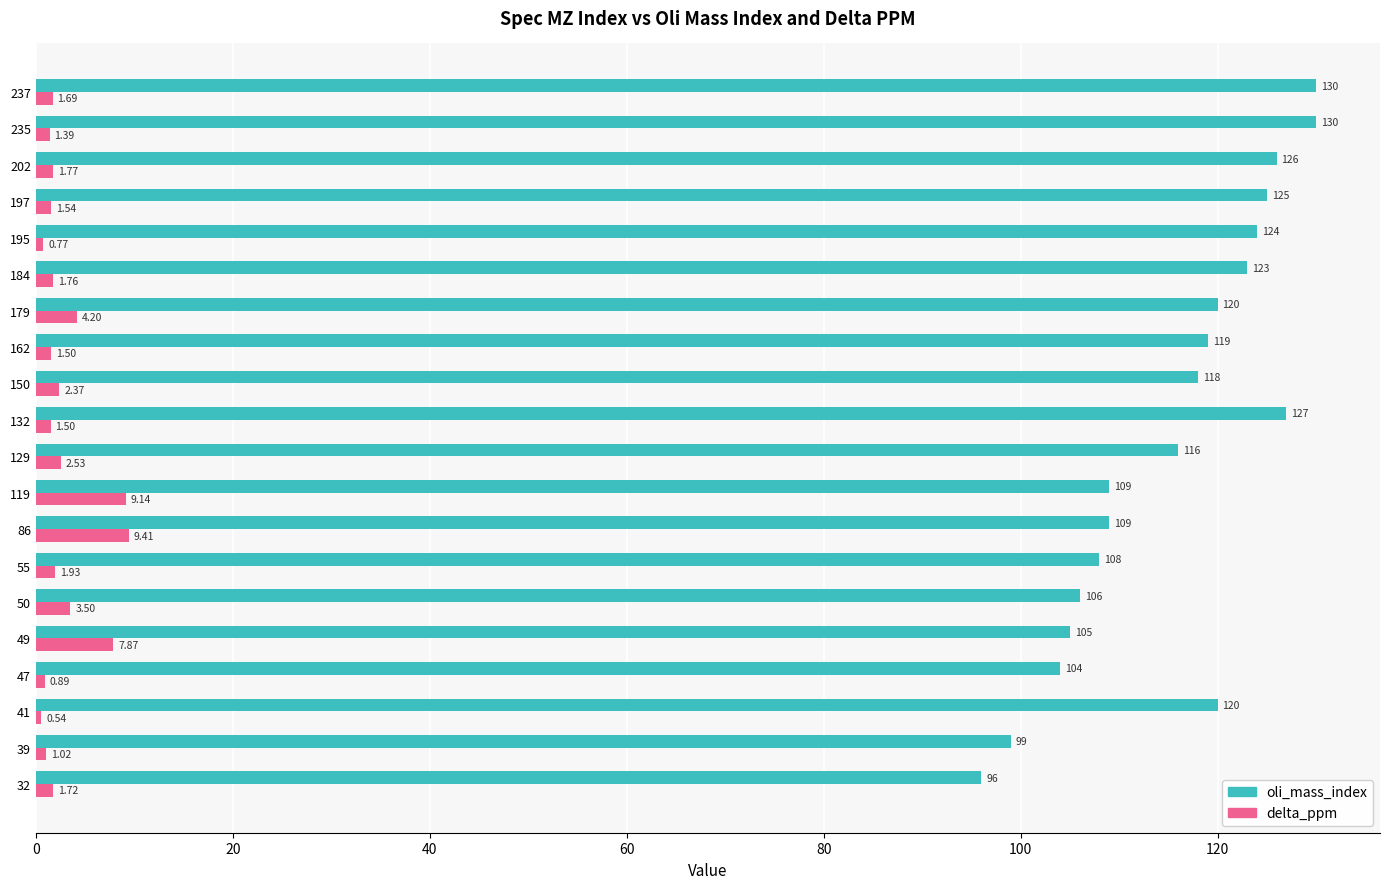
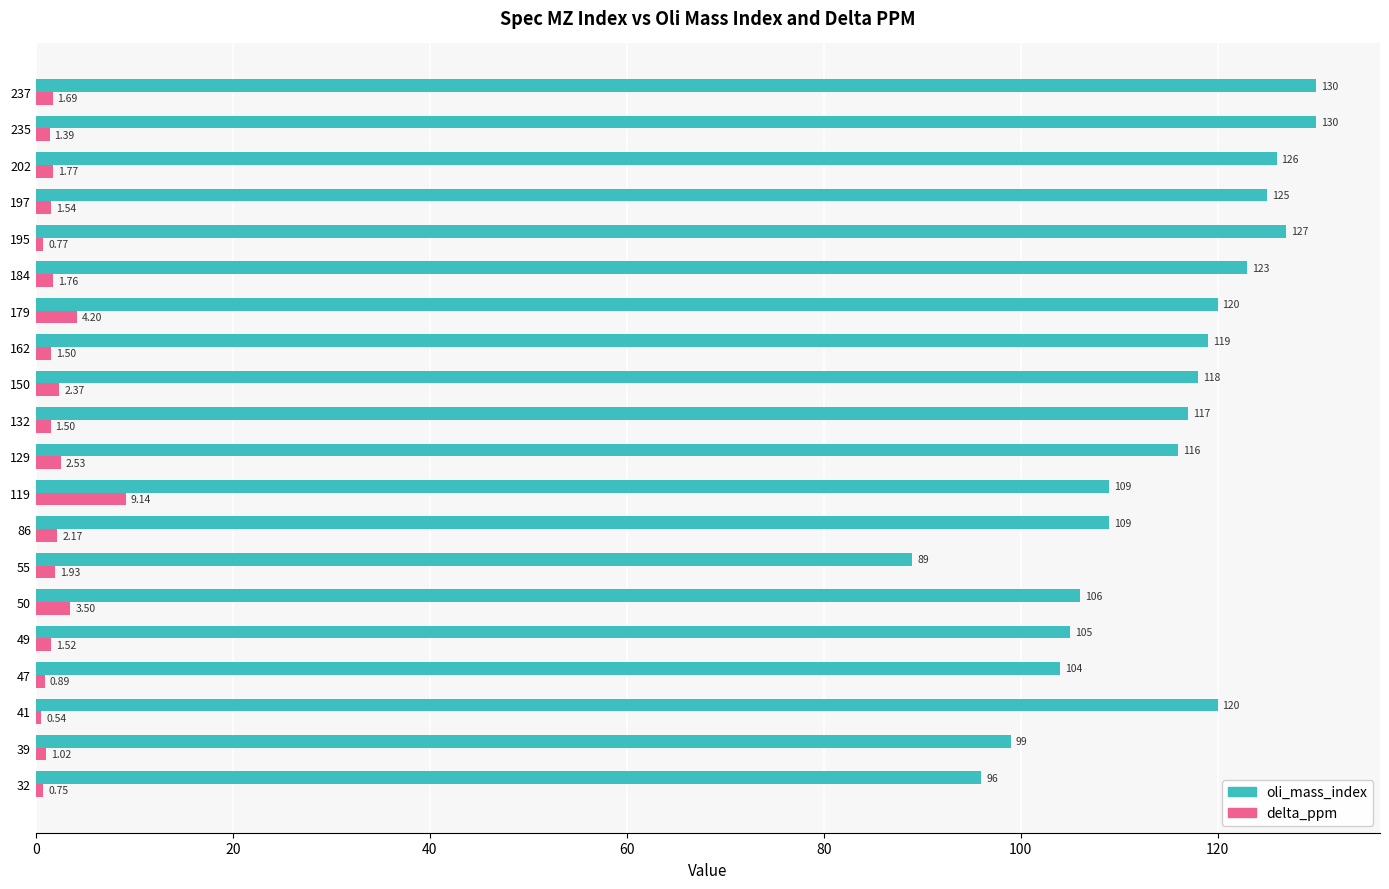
  {
    "oli_mass_index": {
      "237": 130,
      "235": 130,
      "202": 126,
      "197": 125,
-     "195": 124,
+     "195": 127,
      "184": 123,
      "179": 120,
      "162": 119,
      "150": 118,
-     "132": 127,
+     "132": 117,
      "129": 116,
      "119": 109,
      "86": 109,
-     "55": 108,
+     "55": 89,
      "50": 106,
      "49": 105,
      "47": 104,
      "41": 120,
      "39": 99,
      "32": 96
    },
    "delta_ppm": {
      "237": 1.69,
      "235": 1.39,
      "202": 1.77,
      "197": 1.54,
      "195": 0.77,
      "184": 1.76,
      "179": 4.20,
      "162": 1.50,
      "150": 2.37,
      "132": 1.50,
      "129": 2.53,
      "119": 9.14,
-     "86": 9.41,
+     "86": 2.17,
      "55": 1.93,
      "50": 3.50,
-     "49": 7.87,
+     "49": 1.52,
      "47": 0.89,
      "41": 0.54,
      "39": 1.02,
-     "32": 1.72
+     "32": 0.75
    }
  }
